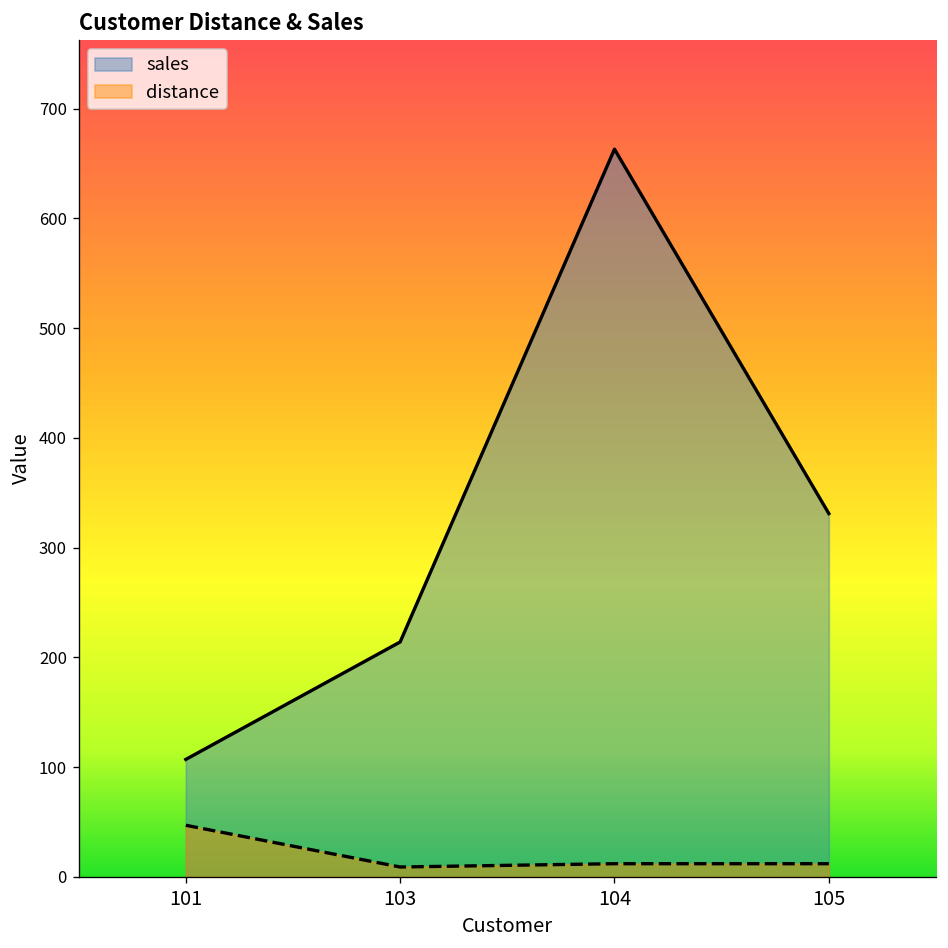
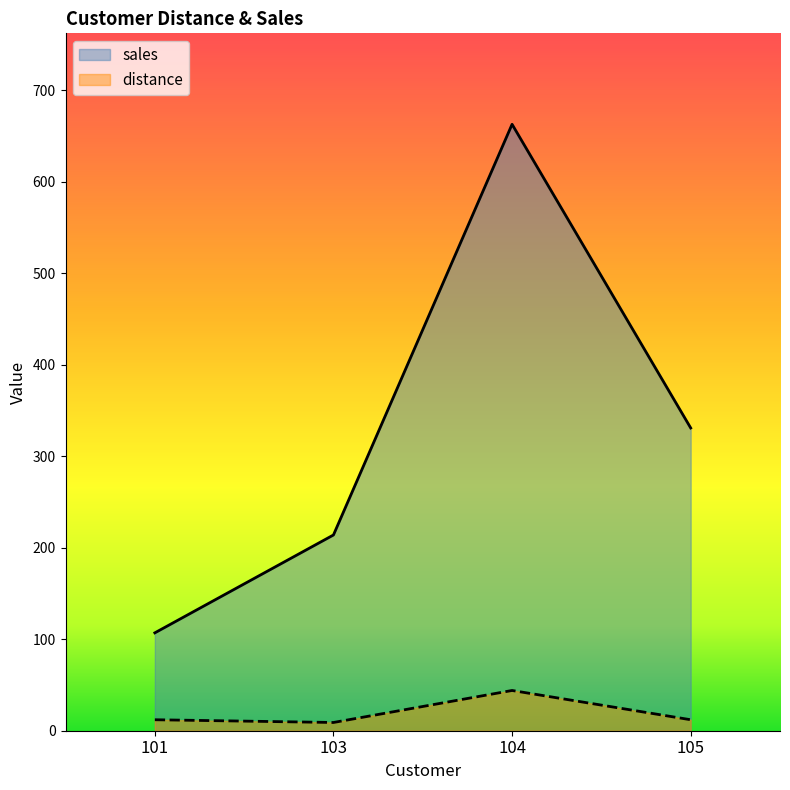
  {
    "sales": {
      "101": 110,
      "103": 210,
      "104": 660,
      "105": 330
    },
    "distance": {
-     "101": 50,
+     "101": 10,
      "103": 10,
-     "104": 10,
+     "104": 40,
      "105": 10
    }
  }
